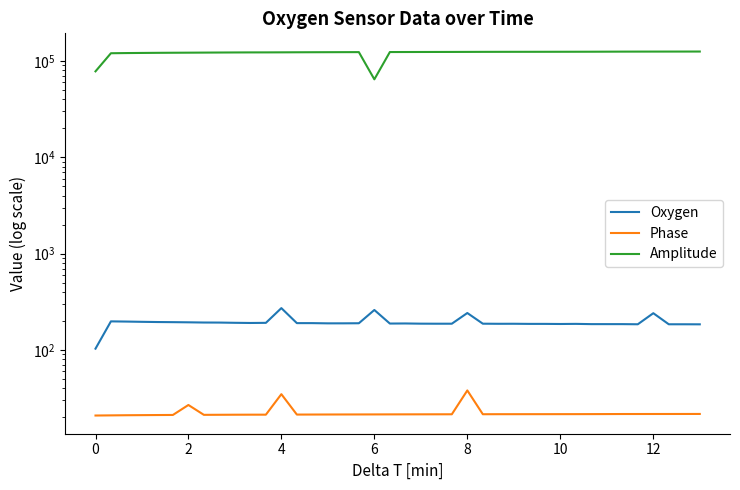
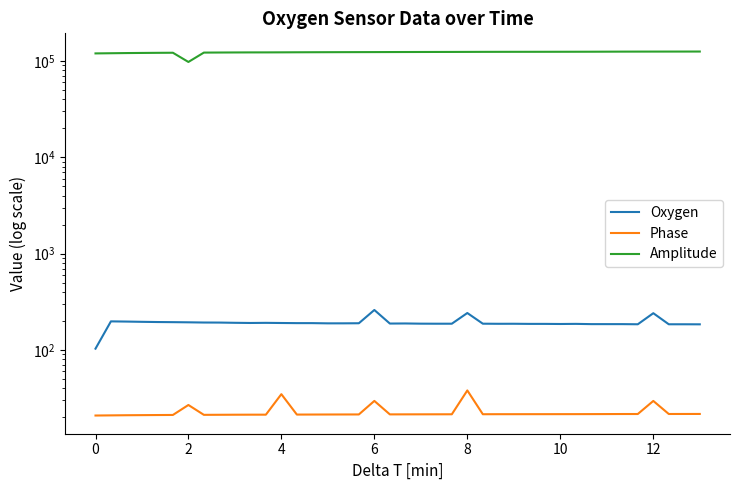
  {
    "Oxygen": {
      "0": 100,
      "2": 190,
-     "4": 270,
+     "4": 190,
      "6": 260,
      "8": 240,
      "10": 190,
      "12": 240
    },
    "Phase": {
      "0": 21,
      "2": 27,
      "4": 35,
-     "6": 21,
+     "6": 30,
      "8": 38,
      "10": 22,
-     "12": 22
+     "12": 30
    },
    "Amplitude": {
-     "0": 80000,
-     "2": 120000,
+     "0": 120000,
+     "2": 100000,
      "4": 120000,
-     "6": 60000,
+     "6": 120000,
      "8": 120000,
      "10": 120000,
      "12": 120000
    }
  }
